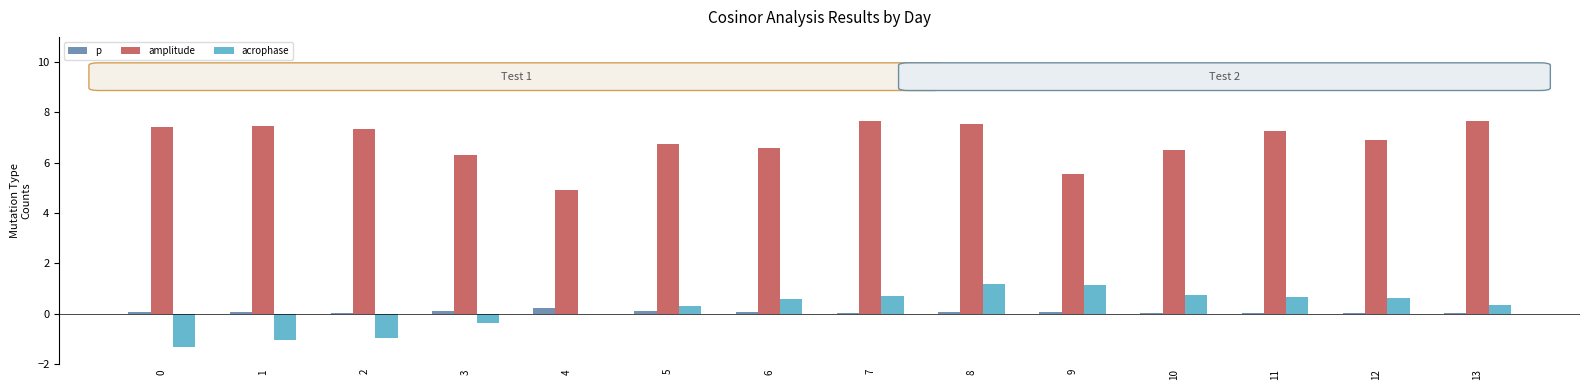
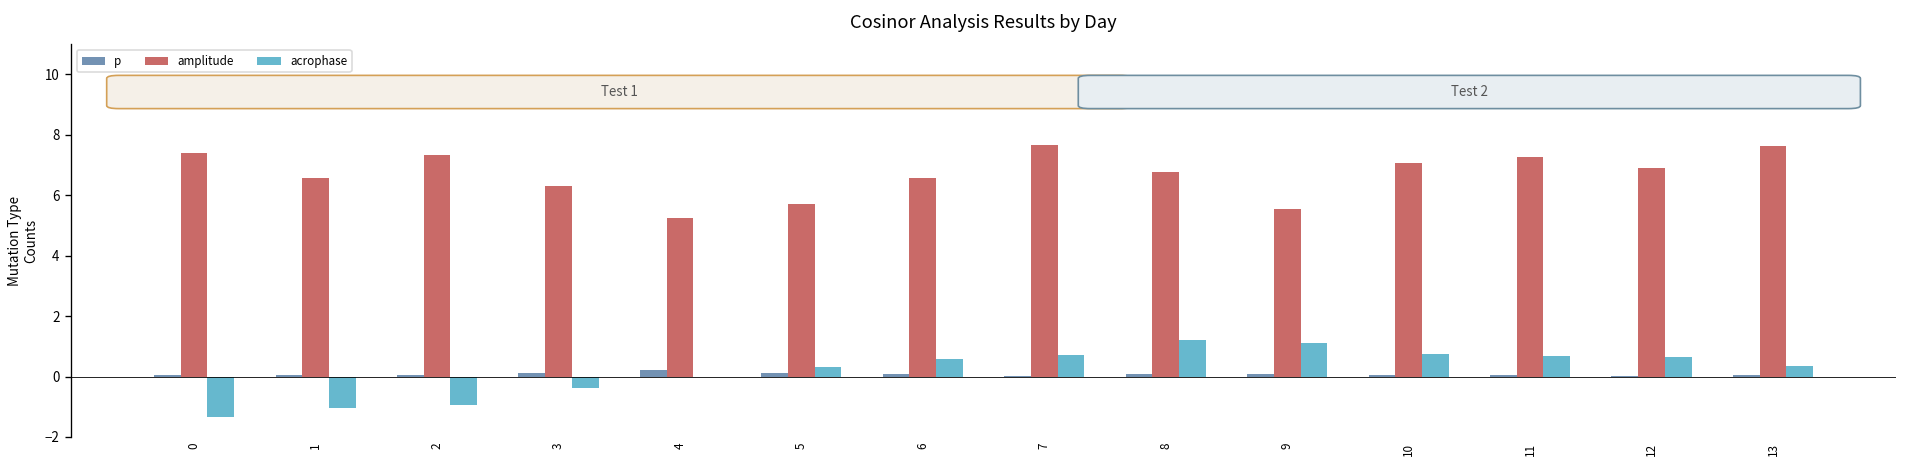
  {
    "amplitude": {
      "0": 7.4,
-     "1": 7.5,
+     "1": 6.6,
      "2": 7.3,
      "3": 6.3,
-     "4": 4.9,
-     "5": 6.8,
+     "4": 5.3,
+     "5": 5.7,
      "6": 6.6,
      "7": 7.7,
-     "8": 7.5,
+     "8": 6.8,
      "9": 5.6,
-     "10": 6.5,
+     "10": 7.1,
      "11": 7.3,
      "12": 6.9,
      "13": 7.6
    }
  }
